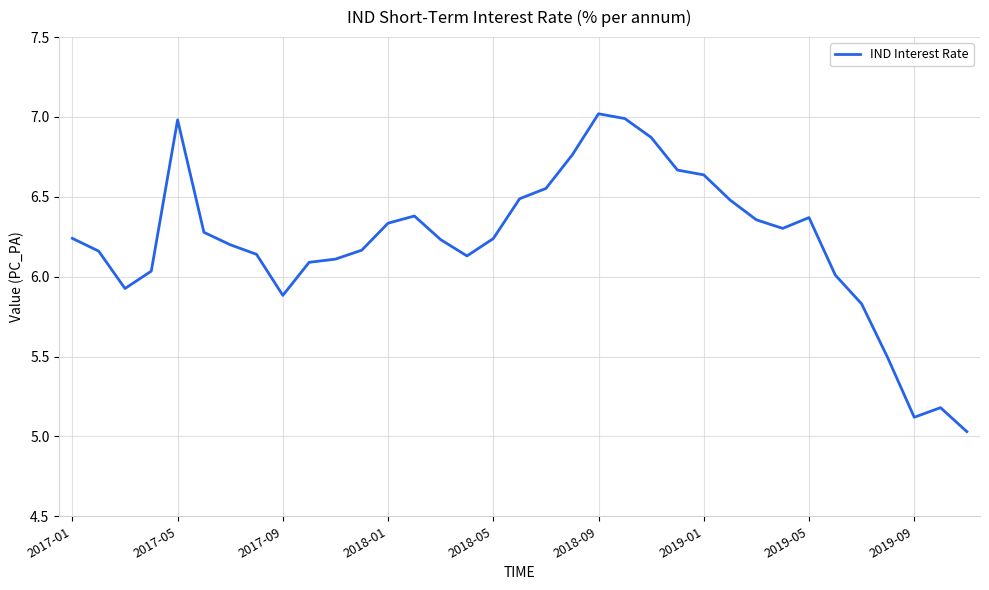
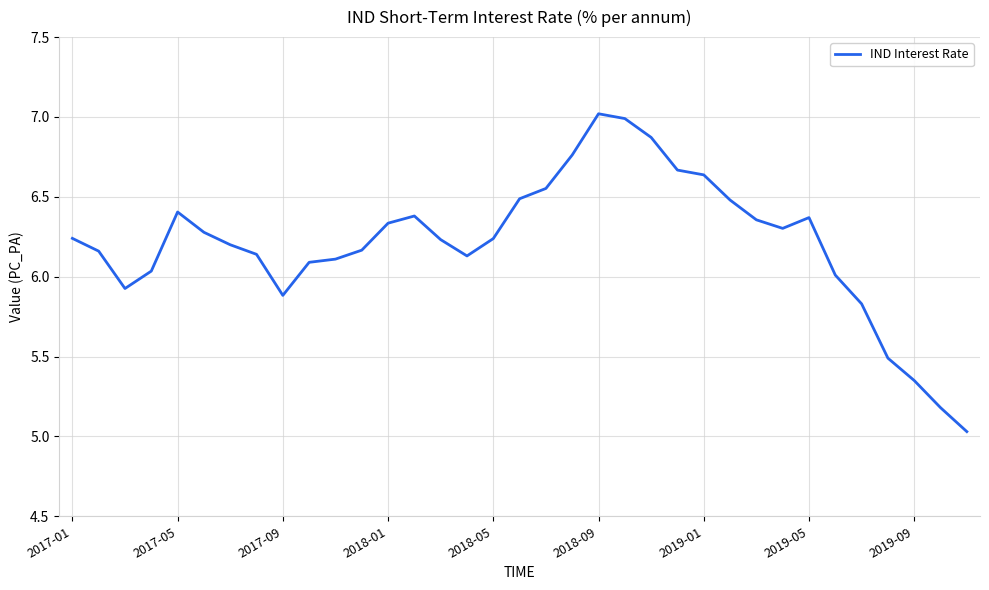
  {
    "2017-01": 6.24,
-   "2017-05": 6.98,
+   "2017-05": 6.41,
    "2017-09": 5.88,
    "2018-01": 6.34,
    "2018-05": 6.24,
    "2018-09": 7.02,
    "2019-01": 6.64,
    "2019-05": 6.37,
-   "2019-09": 5.12
+   "2019-09": 5.35
  }
